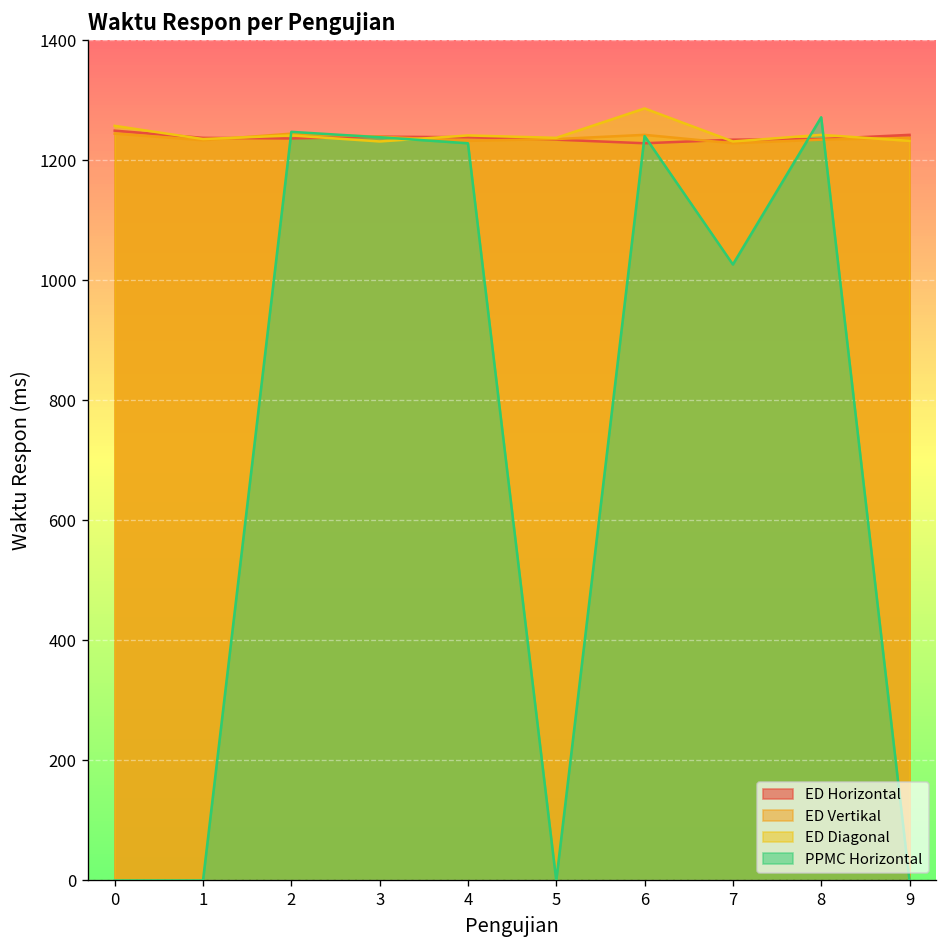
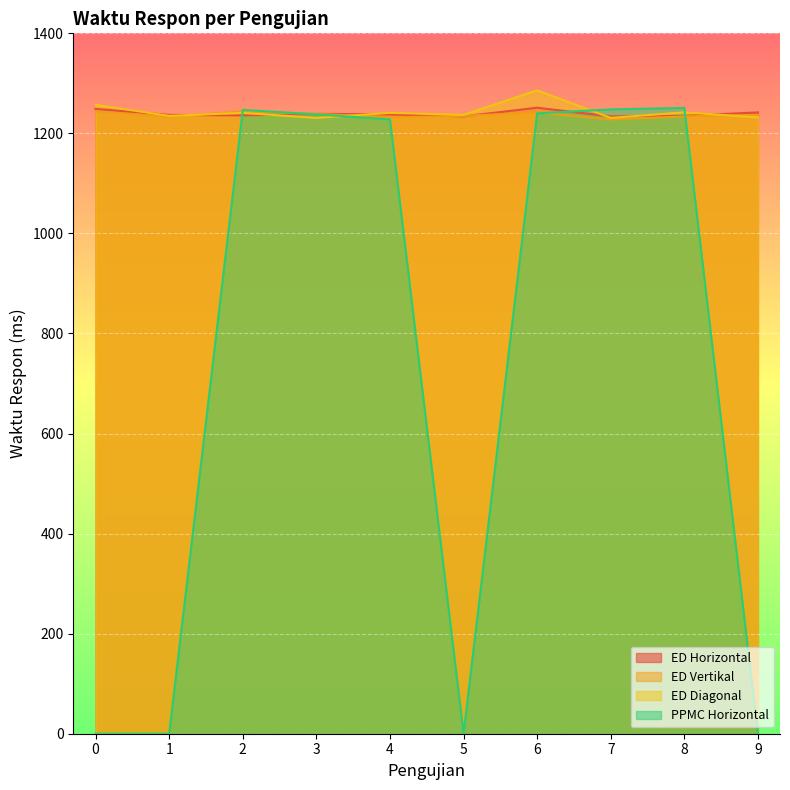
  {
    "ED Horizontal": {
-     "6": 1230
+     "6": 1250
    },
    "PPMC Horizontal": {
      "0": 0,
      "1": 0,
      "5": 0,
-     "7": 1030,
-     "8": 1270,
+     "7": 1250,
+     "8": 1250,
      "9": 0
    }
  }
